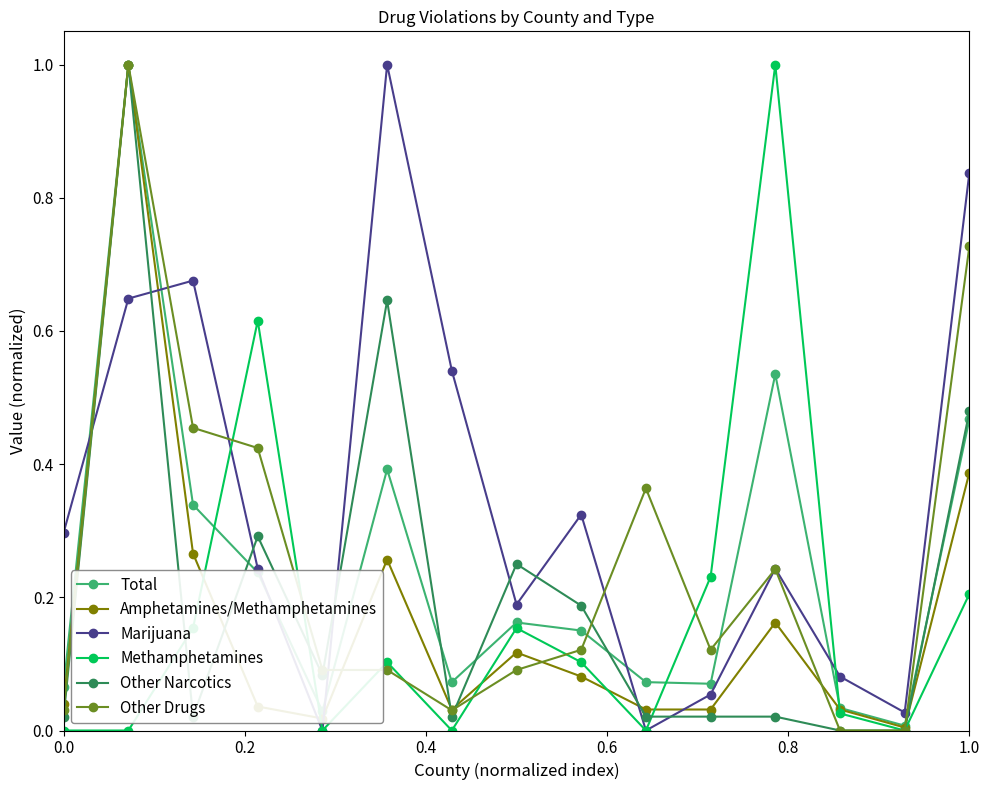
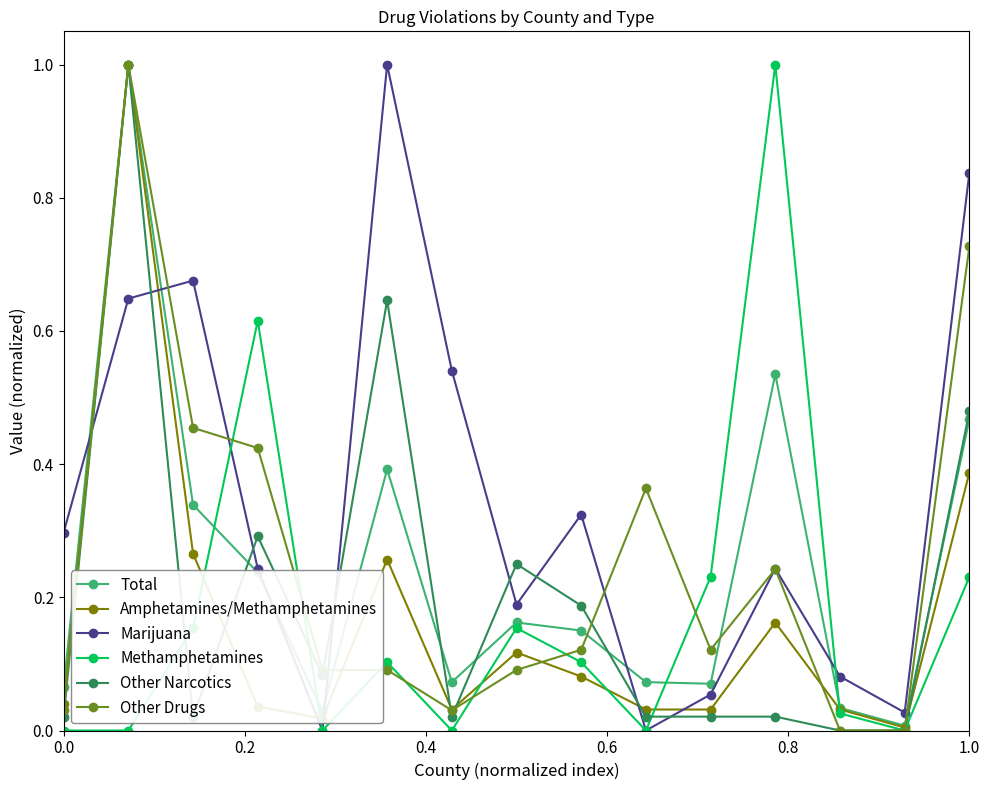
  {
    "Marijuana": {
      "0.0": 0.30,
      "1.0": 0.84
    },
    "Methamphetamines": {
      "0.0": 0.00,
-     "1.0": 0.21
+     "1.0": 0.23
    }
  }
